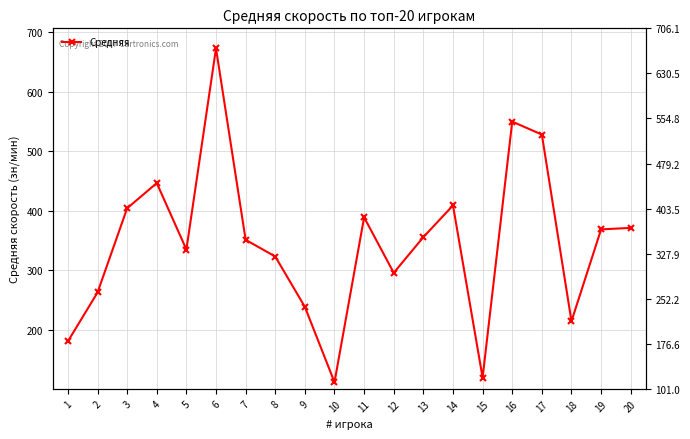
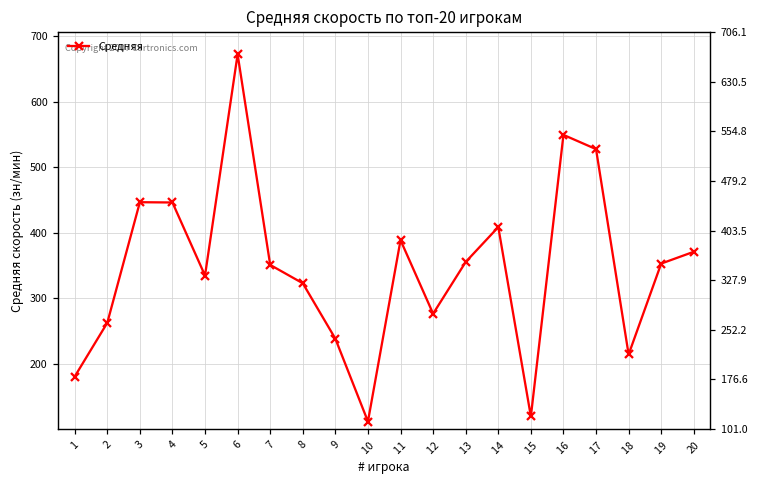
  {
    "1": 180,
    "2": 260,
-   "3": 400,
+   "3": 450,
    "4": 450,
    "5": 330,
    "6": 670,
    "7": 350,
    "8": 320,
    "9": 240,
    "10": 110,
    "11": 390,
-   "12": 300,
+   "12": 280,
    "13": 360,
    "14": 410,
    "15": 120,
    "16": 550,
    "17": 530,
    "18": 210,
-   "19": 370,
+   "19": 350,
    "20": 370
  }
